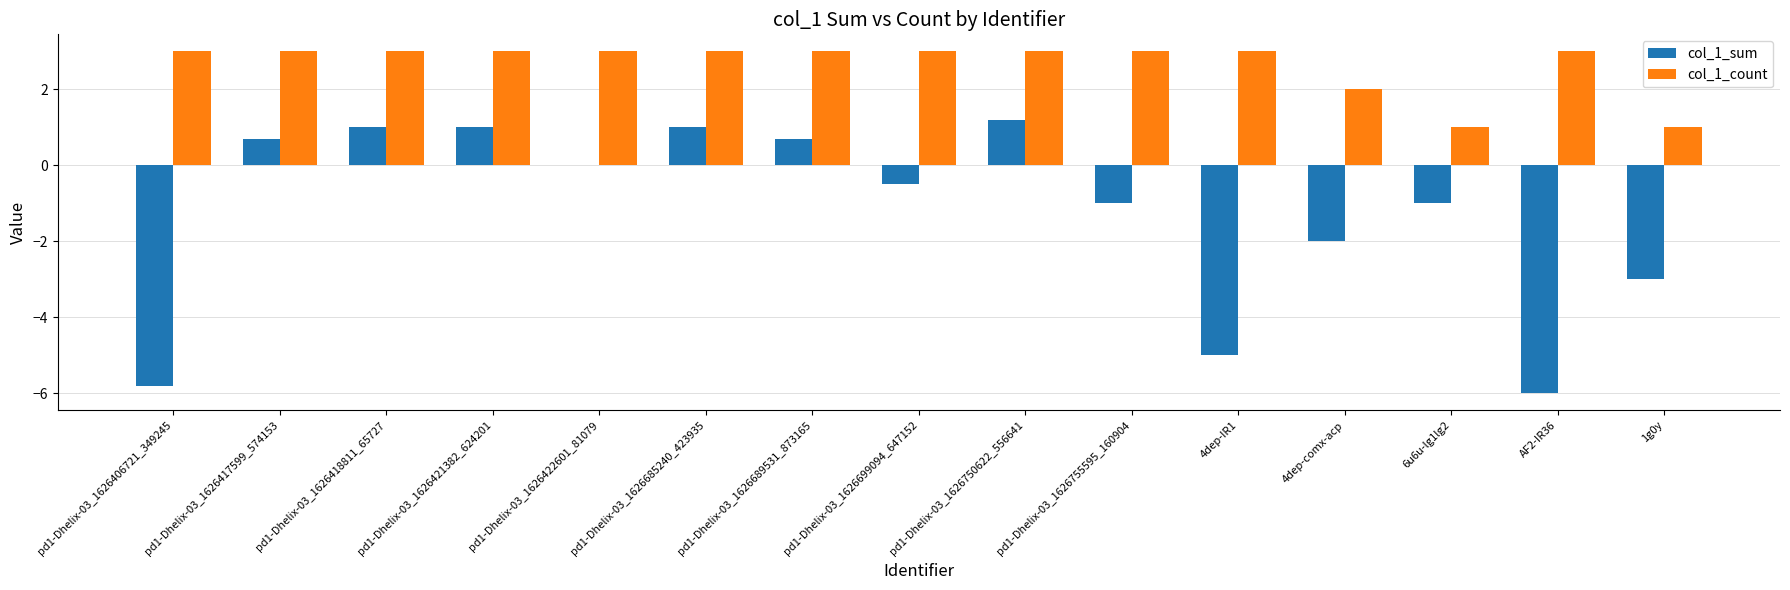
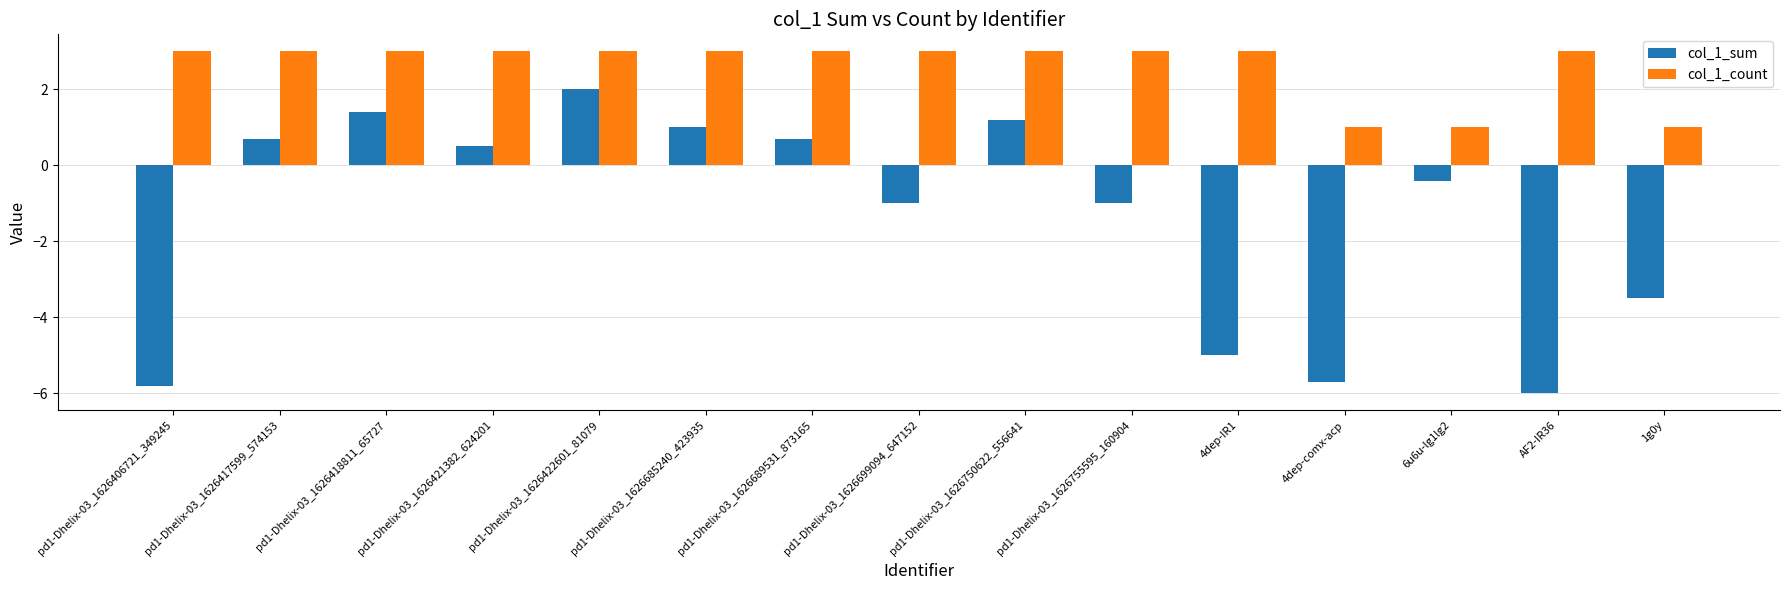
  {
    "col_1_sum": {
      "pd1-Dhelix-03_1626406721_349245": -5.8,
      "pd1-Dhelix-03_1626417599_574153": 0.7,
-     "pd1-Dhelix-03_1626418811_65727": 1.0,
-     "pd1-Dhelix-03_1626421382_624201": 1.0,
-     "pd1-Dhelix-03_1626422601_81079": 0,
+     "pd1-Dhelix-03_1626418811_65727": 1.4,
+     "pd1-Dhelix-03_1626421382_624201": 0.5,
+     "pd1-Dhelix-03_1626422601_81079": 2,
      "pd1-Dhelix-03_1626685240_423935": 1.0,
      "pd1-Dhelix-03_1626689531_873165": 0.7,
-     "pd1-Dhelix-03_1626699094_647152": -0.5,
+     "pd1-Dhelix-03_1626699094_647152": -1.0,
      "pd1-Dhelix-03_1626750622_556641": 1.2,
      "pd1-Dhelix-03_1626755595_160904": -1.0,
      "4dep-IR1": -5.0,
-     "4dep-comx-acp": -2.0,
-     "6u6u-lg1lg2": -1.0,
+     "4dep-comx-acp": -5.7,
+     "6u6u-lg1lg2": -0.4,
      "AF2-IR36": -6.0,
-     "1g0y": -3.0
+     "1g0y": -3.5
    },
    "col_1_count": {
      "pd1-Dhelix-03_1626406721_349245": 3,
      "pd1-Dhelix-03_1626417599_574153": 3,
      "pd1-Dhelix-03_1626418811_65727": 3,
      "pd1-Dhelix-03_1626421382_624201": 3,
      "pd1-Dhelix-03_1626422601_81079": 3,
      "pd1-Dhelix-03_1626685240_423935": 3,
      "pd1-Dhelix-03_1626689531_873165": 3,
      "pd1-Dhelix-03_1626699094_647152": 3,
      "pd1-Dhelix-03_1626750622_556641": 3,
      "pd1-Dhelix-03_1626755595_160904": 3,
      "4dep-IR1": 3,
-     "4dep-comx-acp": 2,
+     "4dep-comx-acp": 1,
      "6u6u-lg1lg2": 1,
      "AF2-IR36": 3,
      "1g0y": 1
    }
  }
